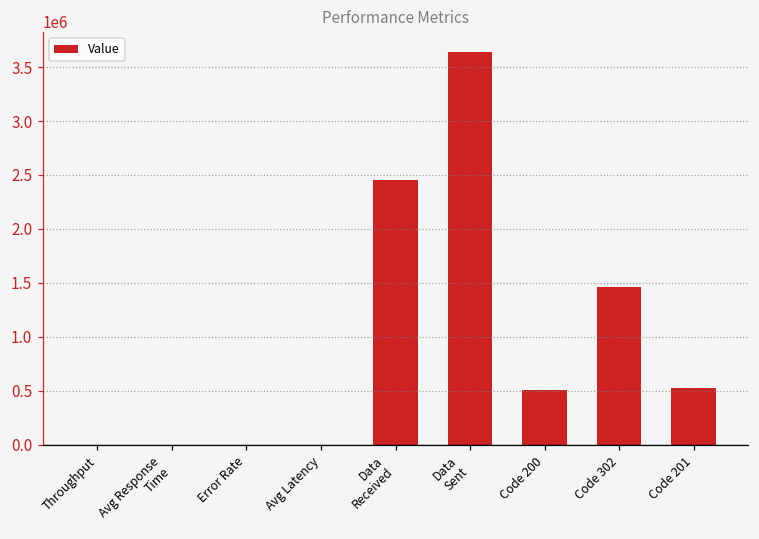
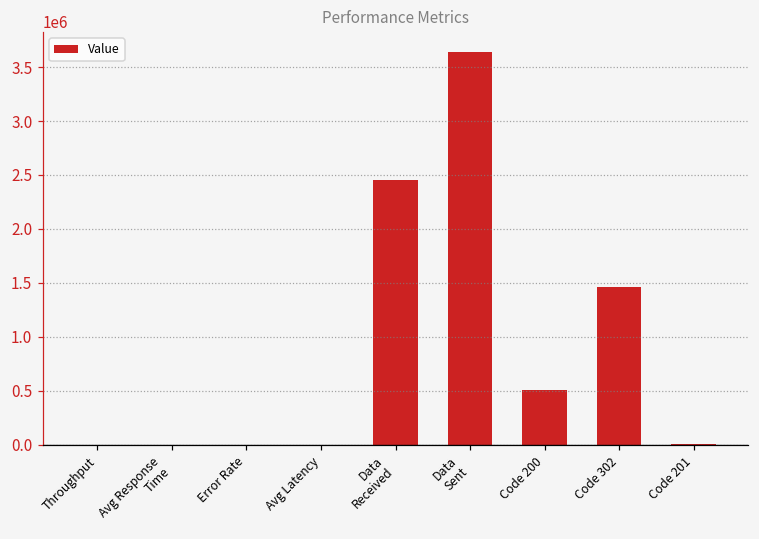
  {
    "Error Rate": 0,
    "Data Received": 2500000,
    "Data Sent": 3600000,
    "Code 200": 500000,
    "Code 302": 1500000,
-   "Code 201": 500000
+   "Code 201": 0
  }
